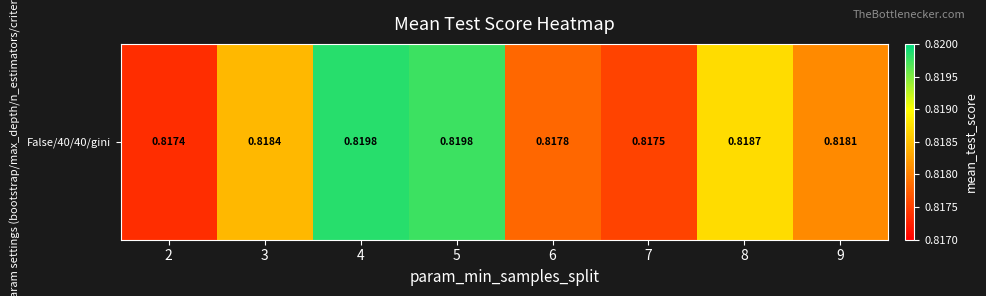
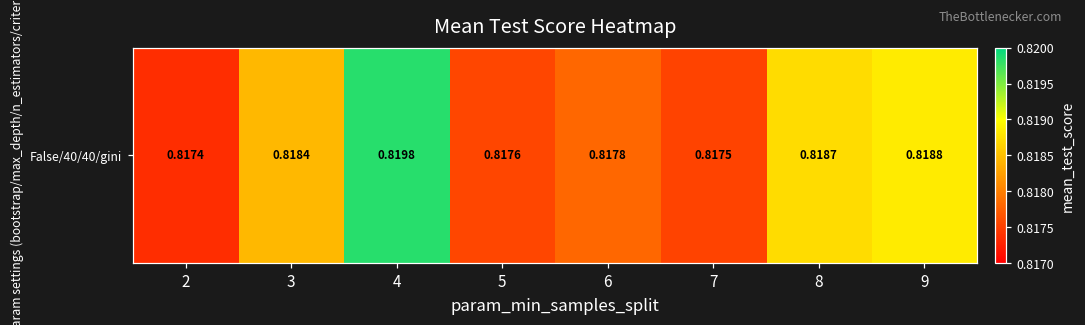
  {
    "False/40/40/gini": {
      "2": 0.8174,
      "3": 0.8184,
      "4": 0.8198,
-     "5": 0.8198,
+     "5": 0.8176,
      "6": 0.8178,
      "7": 0.8175,
      "8": 0.8187,
-     "9": 0.8181
+     "9": 0.8188
    }
  }
